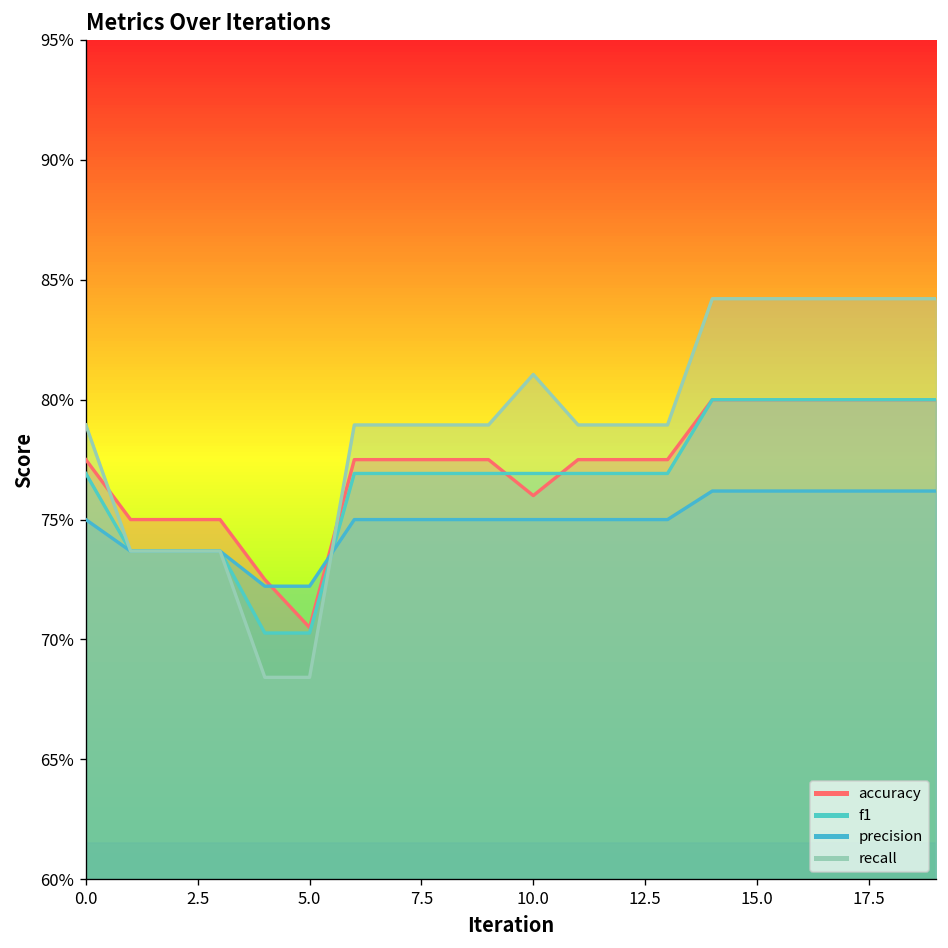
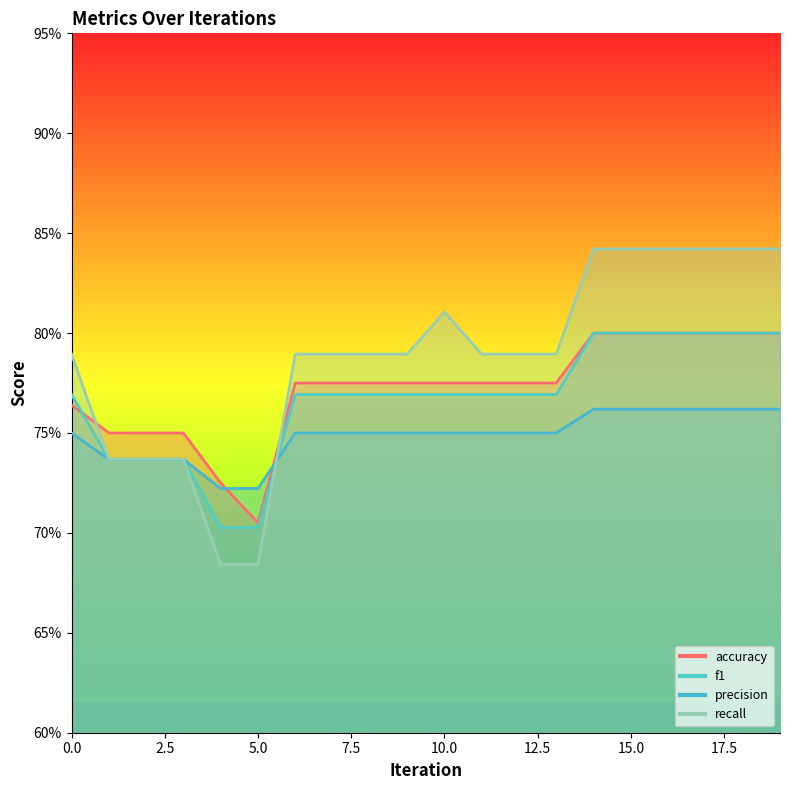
  {
    "accuracy": {
-     "0.0": "77.5%",
+     "0.0": "76.4%",
      "5.0": "70.5%",
-     "10.0": "76.0%"
+     "10.0": "77.5%"
    }
  }
